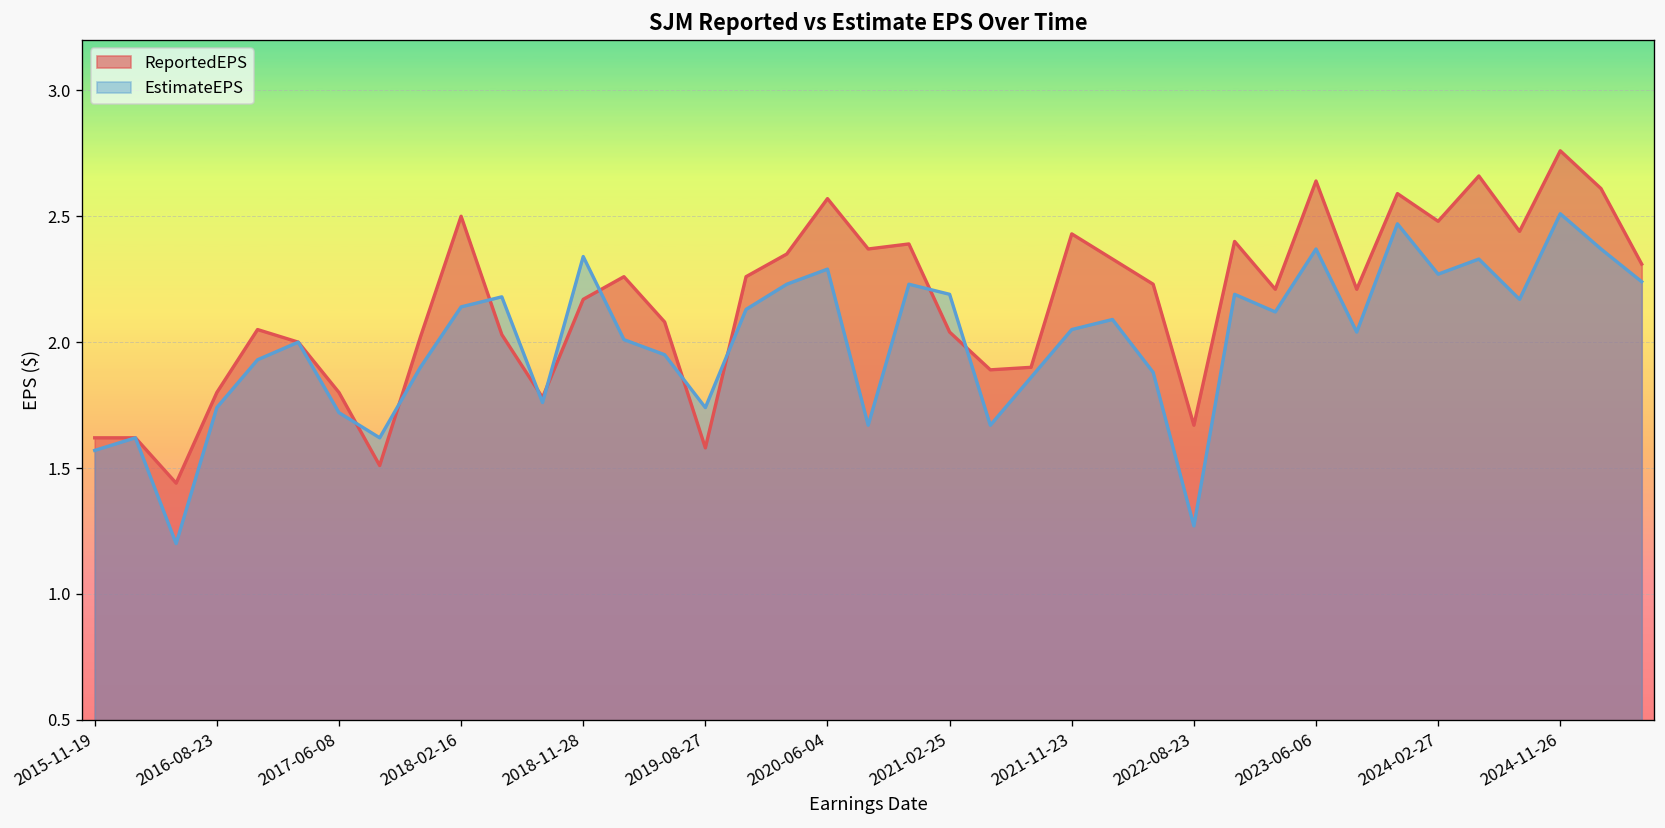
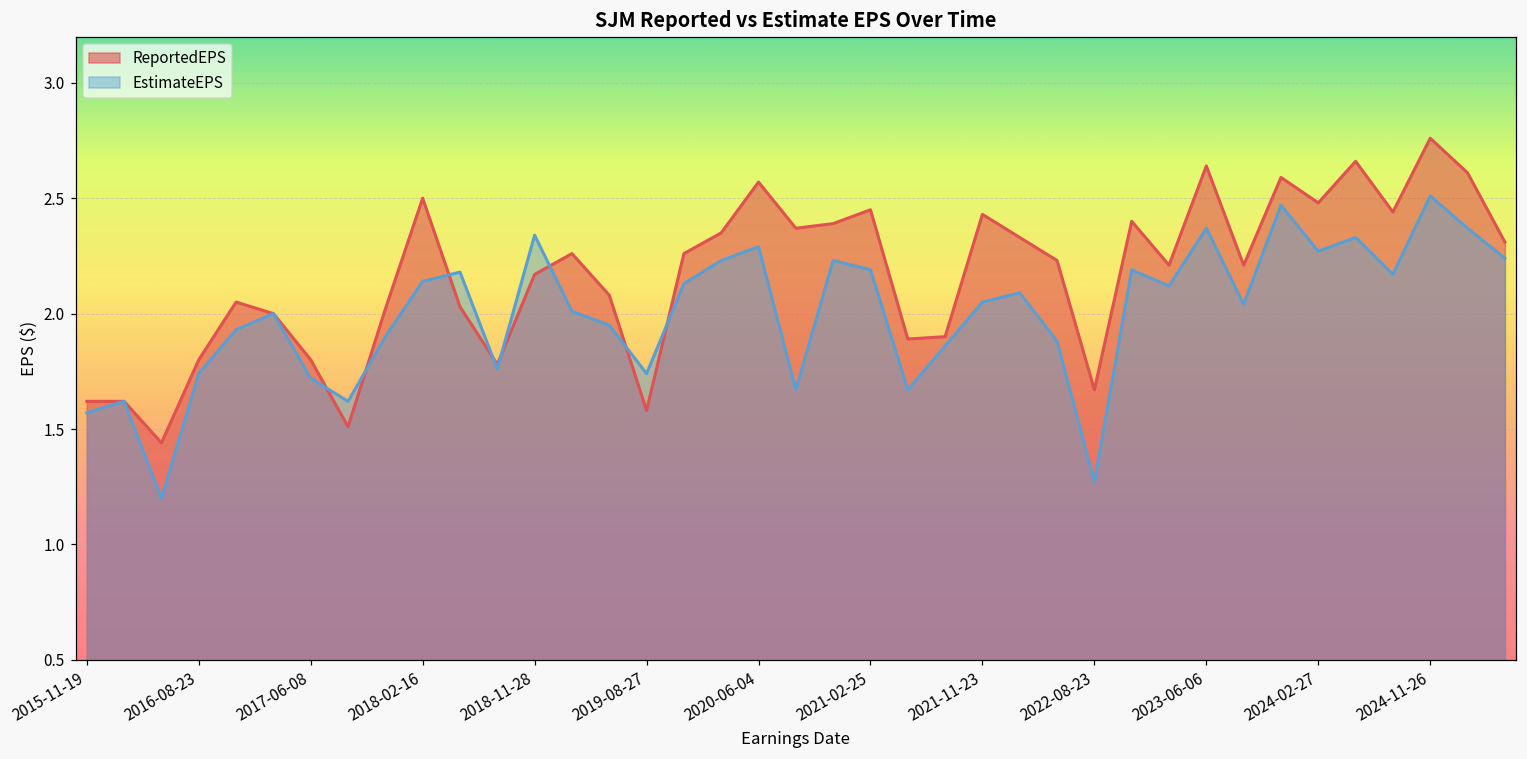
  {
    "ReportedEPS": {
      "2015-11-19": 1.62,
      "2016-08-23": 1.80,
      "2017-06-08": 1.80,
      "2018-02-16": 2.50,
      "2018-11-28": 2.17,
      "2019-08-27": 1.58,
      "2020-06-04": 2.57,
-     "2021-02-25": 2.04,
+     "2021-02-25": 2.45,
      "2021-11-23": 2.43,
      "2022-08-23": 1.67,
      "2023-06-06": 2.64,
      "2024-02-27": 2.48,
      "2024-11-26": 2.76
    },
    "EstimateEPS": {
      "2015-11-19": 1.57,
      "2016-08-23": 1.74,
      "2017-06-08": 1.72,
      "2018-02-16": 2.14,
      "2018-11-28": 2.34,
      "2019-08-27": 1.74,
      "2020-06-04": 2.29,
      "2021-02-25": 2.19,
      "2021-11-23": 2.05,
      "2022-08-23": 1.27,
      "2023-06-06": 2.37,
      "2024-02-27": 2.27,
      "2024-11-26": 2.51
    }
  }
